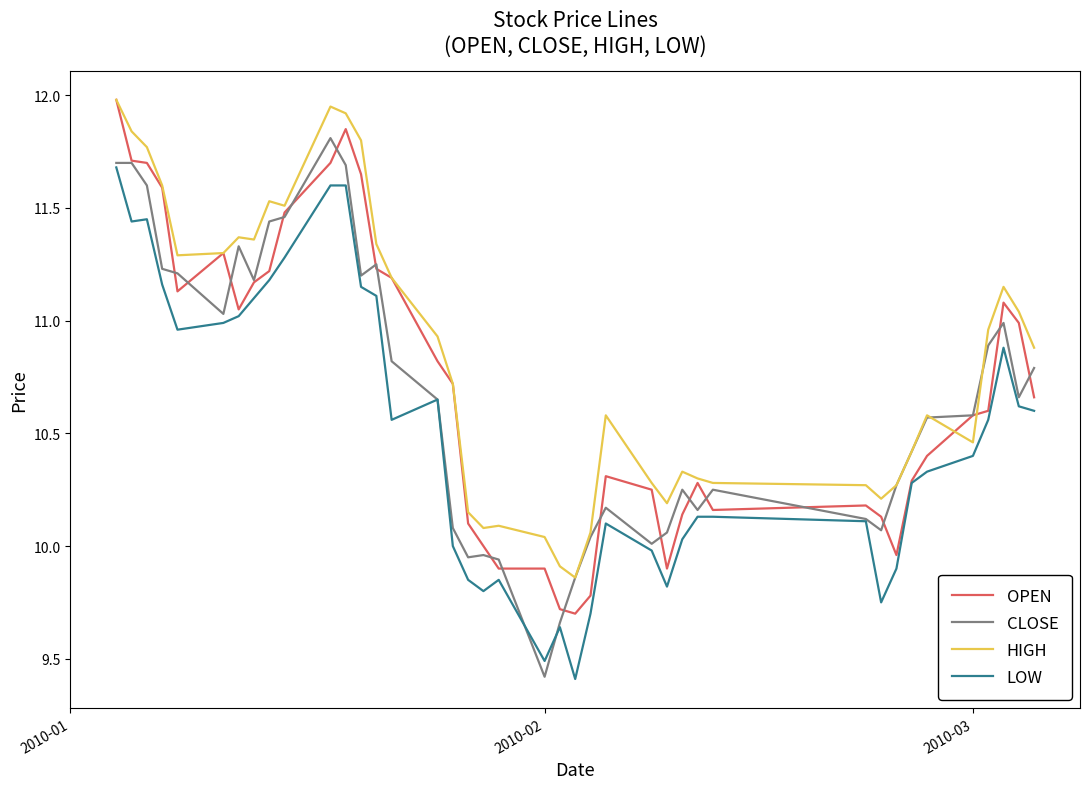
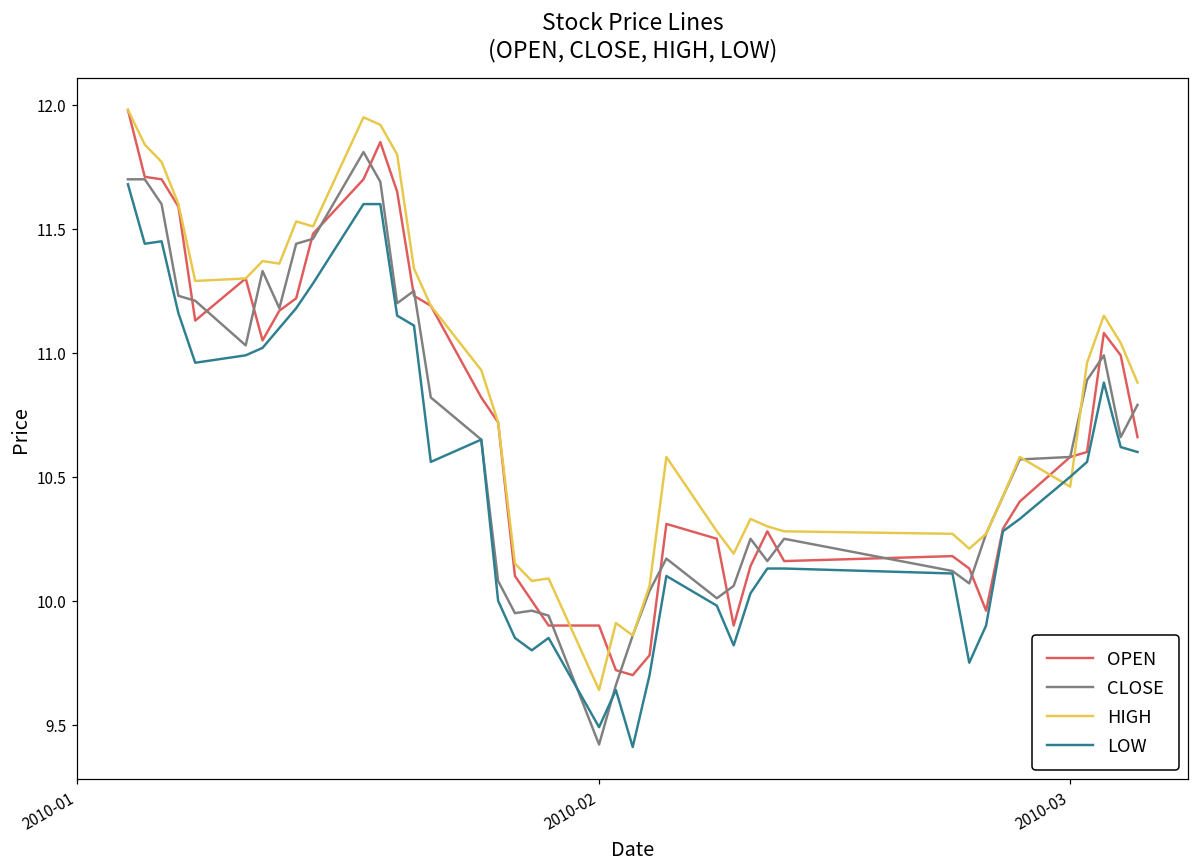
  {
    "OPEN": {
      "2010-02": 9.90
    },
    "CLOSE": {
      "2010-02": 9.42
    },
    "HIGH": {
-     "2010-02": 10.04,
+     "2010-02": 9.64,
      "2010-03": 10.46
    },
    "LOW": {
      "2010-02": 9.5,
-     "2010-03": 10.4
+     "2010-03": 10.5
    }
  }
